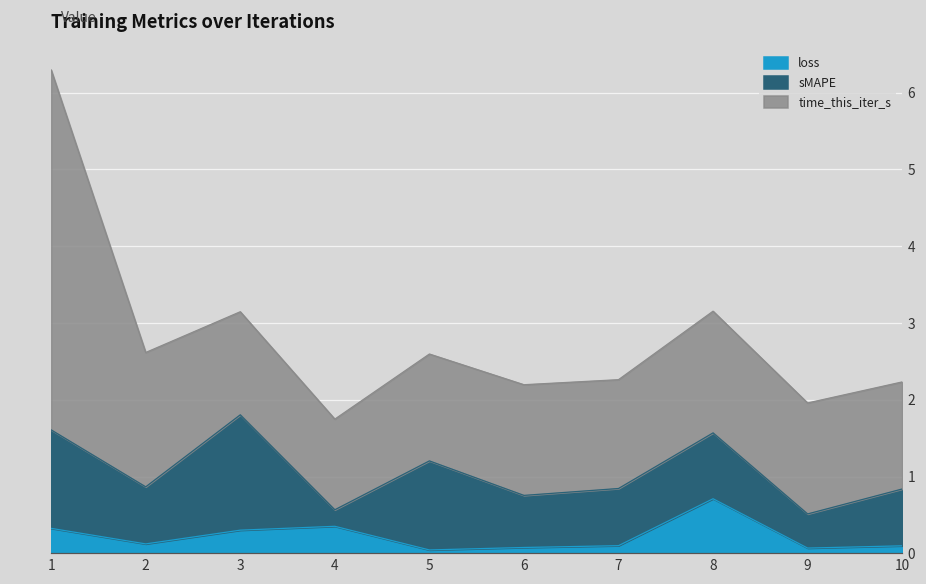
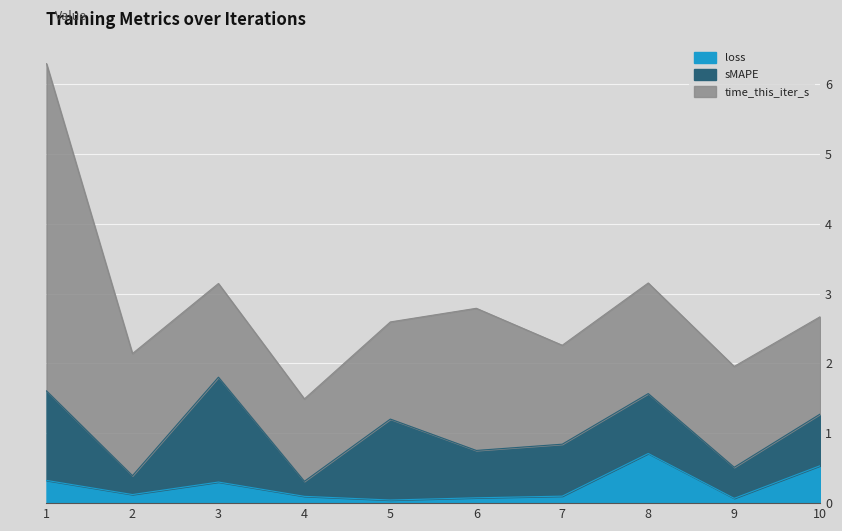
  {
    "loss": {
      "1": 0.3,
      "2": 0.1,
      "3": 0.3,
-     "4": 0.4,
+     "4": 0.1,
      "5": 0.0,
      "6": 0.1,
      "7": 0.1,
      "8": 0.7,
      "9": 0.1,
-     "10": 0.1
+     "10": 0.5
    },
    "sMAPE": {
      "1": 1.3,
-     "2": 0.7,
+     "2": 0.3,
      "3": 1.5,
      "4": 0.2,
      "5": 1.2,
      "6": 0.7,
      "7": 0.7,
      "8": 0.9,
      "9": 0.4,
      "10": 0.7
    },
    "time_this_iter_s": {
      "1": 4.7,
      "2": 1.7,
      "3": 1.3,
      "4": 1.2,
      "5": 1.4,
-     "6": 1.4,
+     "6": 2.0,
      "7": 1.4,
      "8": 1.6,
      "9": 1.4,
      "10": 1.4
    }
  }
